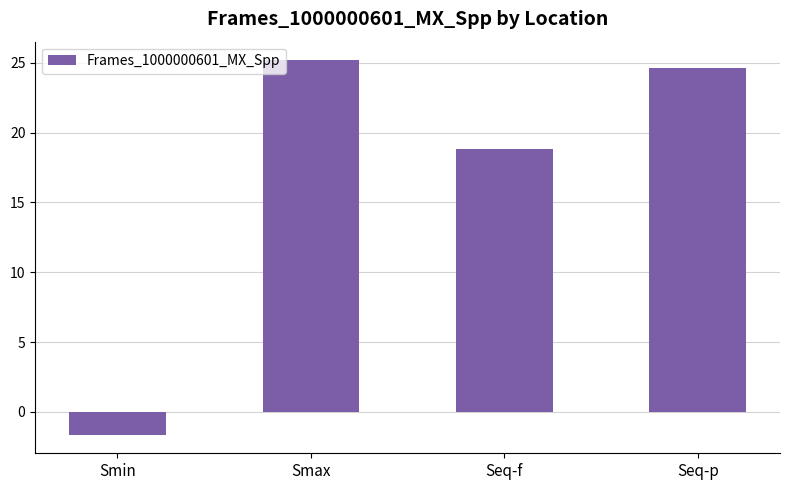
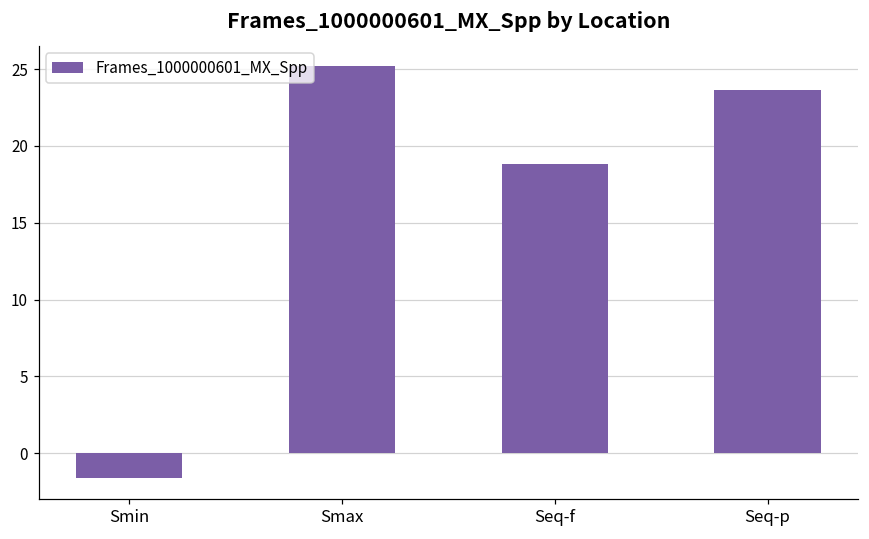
  {
    "Smin": -1.6,
    "Smax": 25.2,
    "Seq-f": 18.8,
-   "Seq-p": 24.6
+   "Seq-p": 23.6
  }
